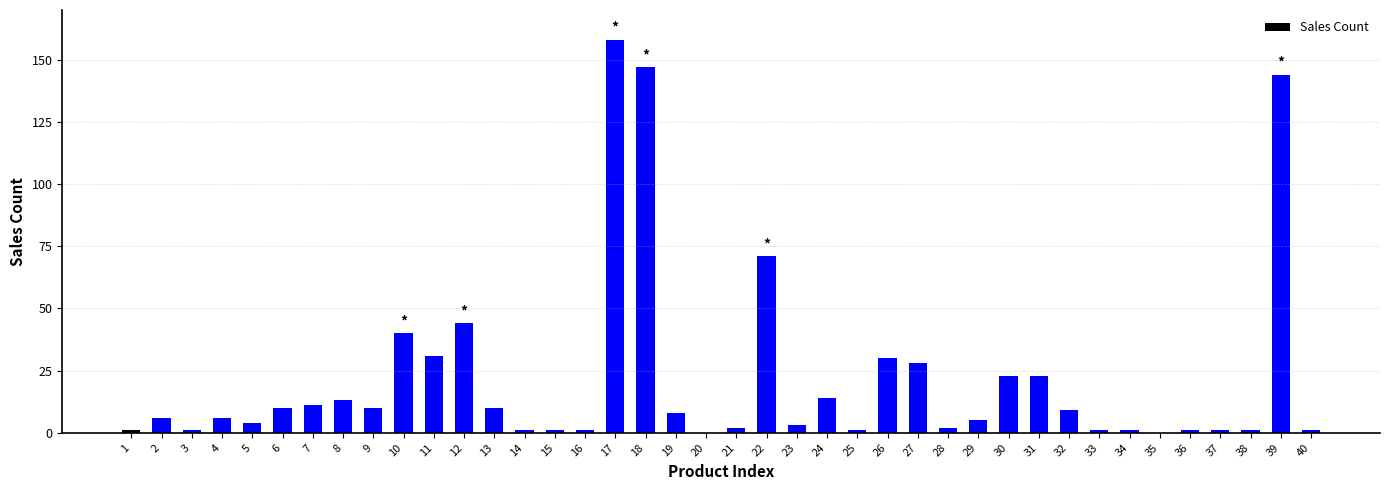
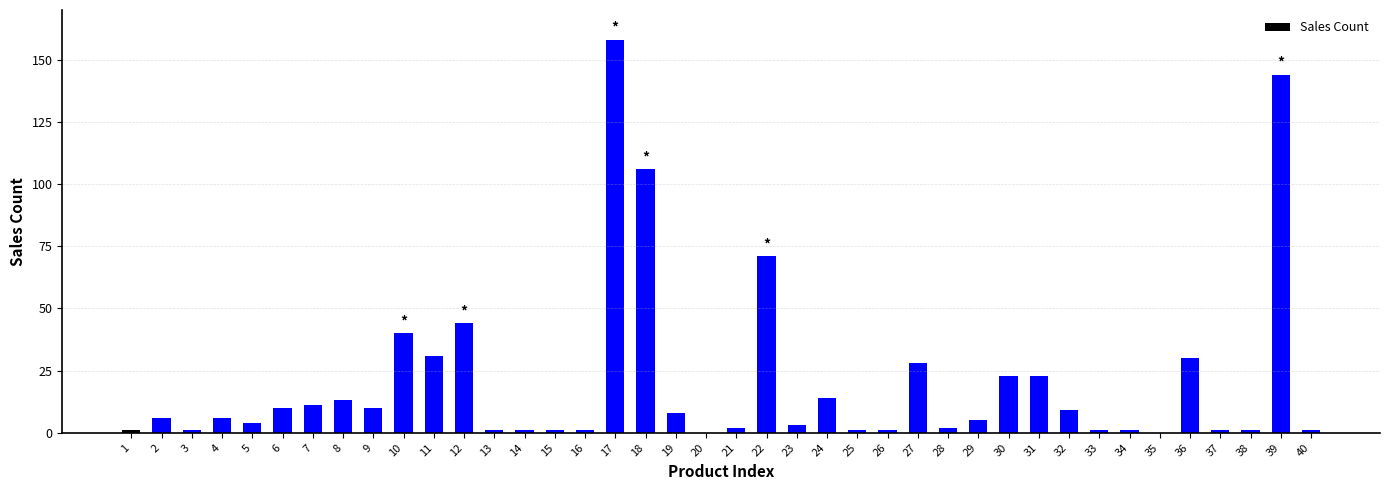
  {
    "2": 6,
    "4": 6,
    "5": 4,
    "6": 10,
    "7": 11,
    "8": 13,
    "9": 10,
    "10": 40,
    "11": 31,
    "12": 44,
-   "13": 10,
+   "13": 1,
    "17": 158,
-   "18": 147,
+   "18": 106,
    "19": 8,
    "20": 0,
    "21": 2,
    "22": 71,
    "23": 3,
    "24": 14,
-   "26": 30,
+   "26": 1,
    "27": 28,
    "28": 2,
    "29": 5,
    "30": 23,
    "31": 23,
    "32": 9,
    "35": 0,
-   "36": 1,
+   "36": 30,
    "39": 144
  }
